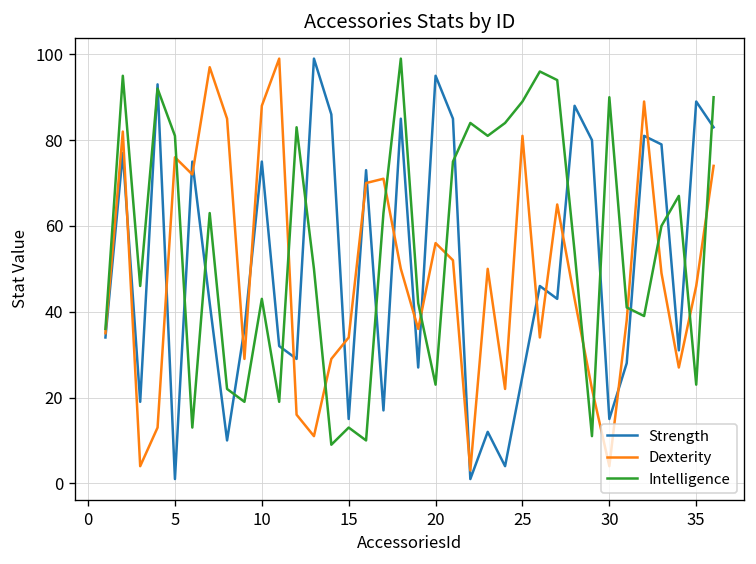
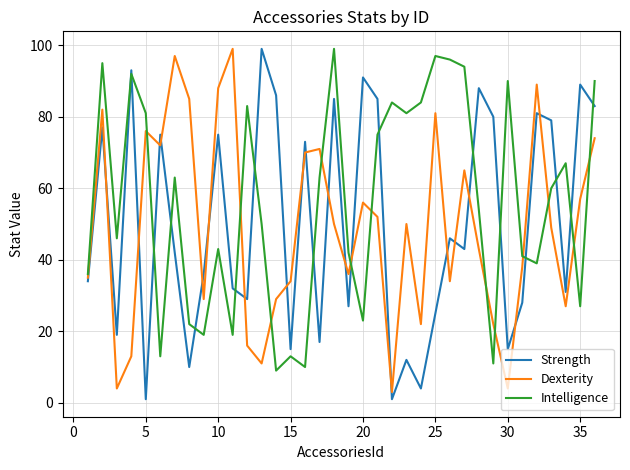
  {
    "Strength": {
      "5": 1,
      "10": 75,
      "15": 15,
-     "20": 95,
+     "20": 91,
      "25": 25,
      "35": 89
    },
    "Dexterity": {
      "5": 76,
      "10": 88,
      "15": 34,
      "20": 56,
      "25": 81,
-     "35": 46
+     "35": 57
    },
    "Intelligence": {
      "5": 81,
      "10": 43,
      "15": 13,
      "20": 23,
-     "25": 89,
+     "25": 97,
      "30": 90,
-     "35": 23
+     "35": 27
    }
  }
